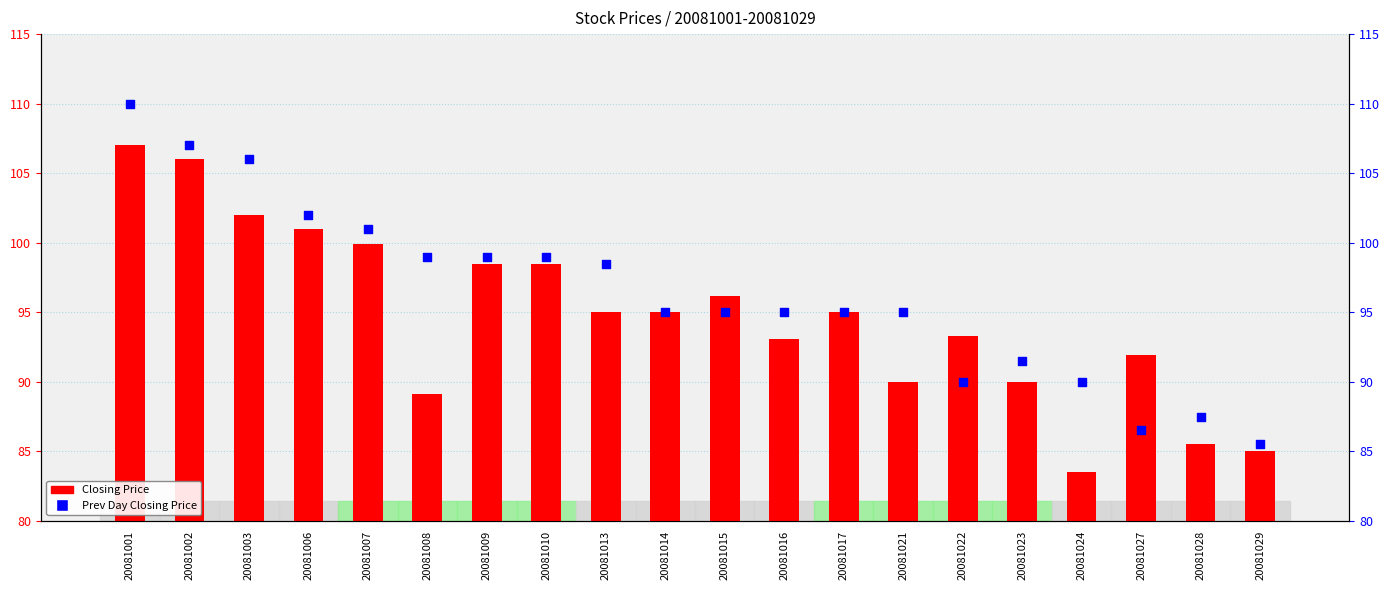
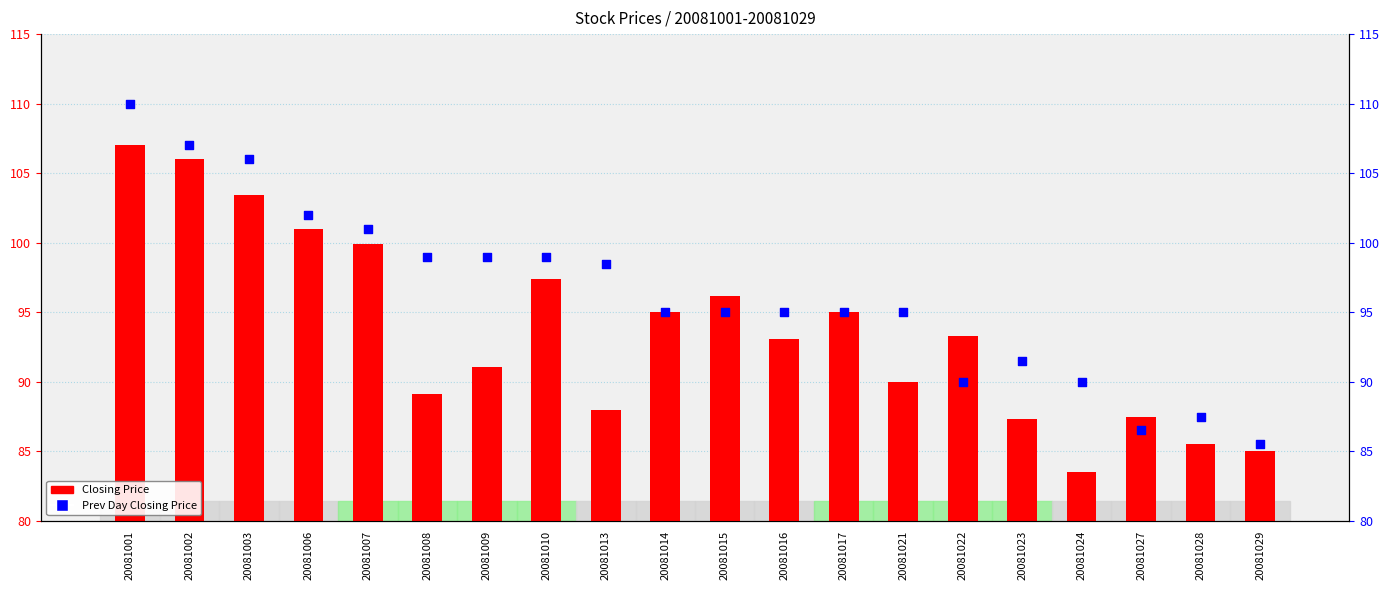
  {
    "Closing Price": {
      "20081001": 107.0,
      "20081002": 106.0,
-     "20081003": 102.0,
+     "20081003": 103.4,
      "20081006": 101.0,
      "20081007": 99.9,
      "20081008": 89.1,
-     "20081009": 98.5,
-     "20081010": 98.5,
-     "20081013": 95,
+     "20081009": 91.1,
+     "20081010": 97.4,
+     "20081013": 88,
      "20081014": 95.0,
      "20081015": 96.2,
      "20081016": 93.1,
      "20081017": 95.0,
      "20081021": 90.0,
      "20081022": 93.3,
-     "20081023": 90.0,
+     "20081023": 87.3,
      "20081024": 83.5,
-     "20081027": 91.9,
+     "20081027": 87.5,
      "20081028": 85.5,
      "20081029": 85.0
    }
  }
